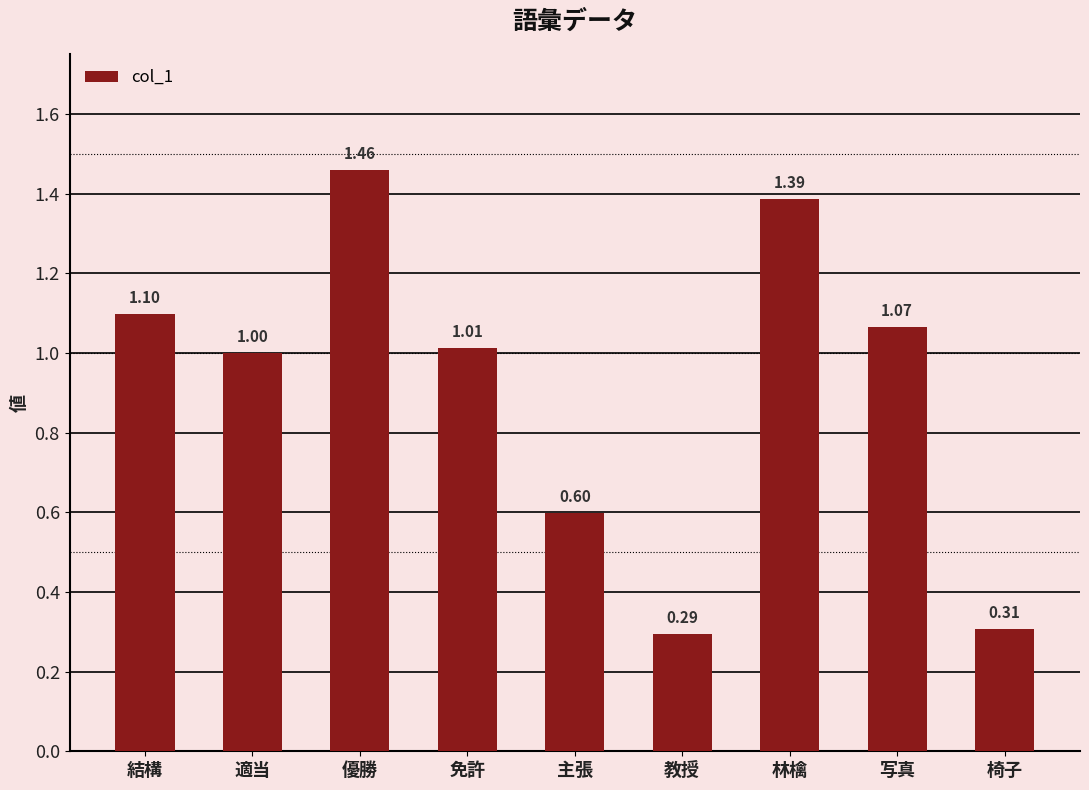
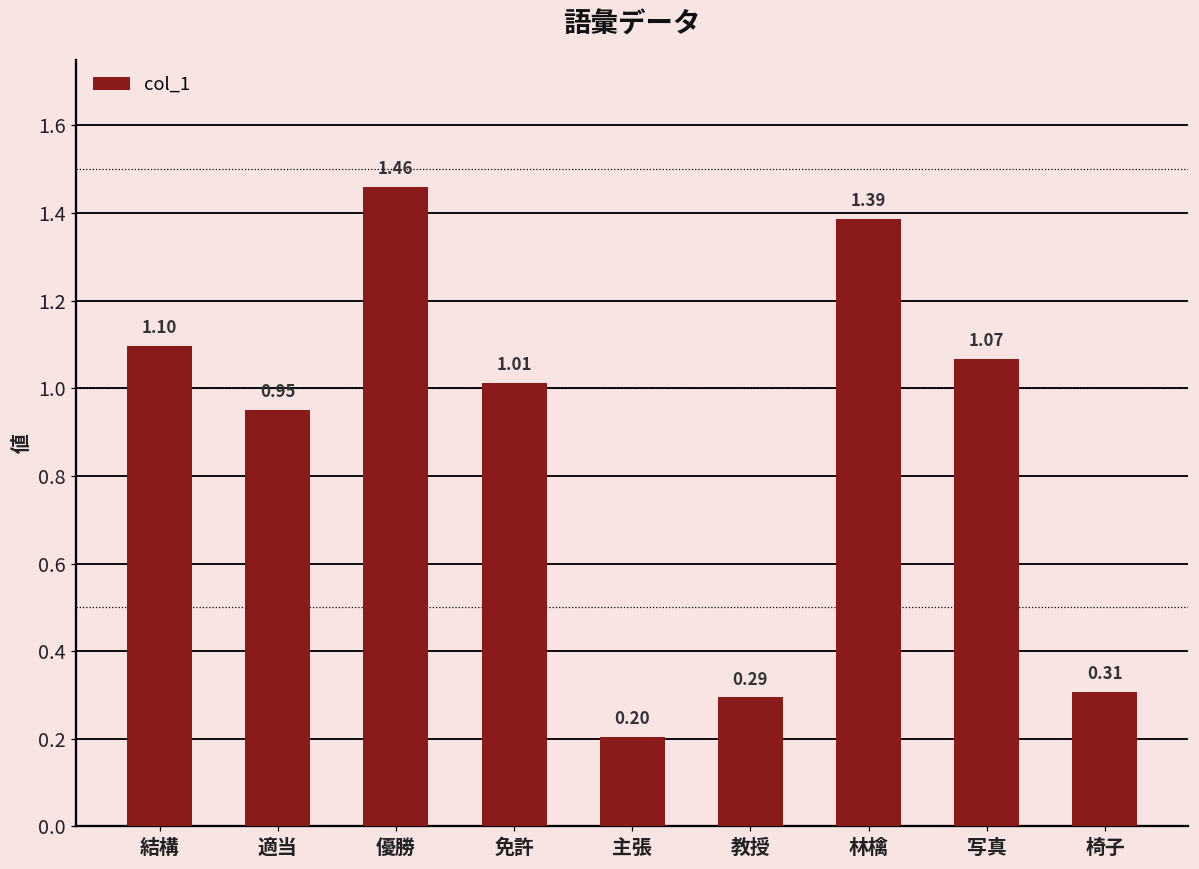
  {
    "結構": 1.10,
-   "適当": 1.00,
+   "適当": 0.95,
    "優勝": 1.46,
    "免許": 1.01,
-   "主張": 0.60,
+   "主張": 0.20,
    "教授": 0.29,
    "林檎": 1.39,
    "写真": 1.07,
    "椅子": 0.31
  }
